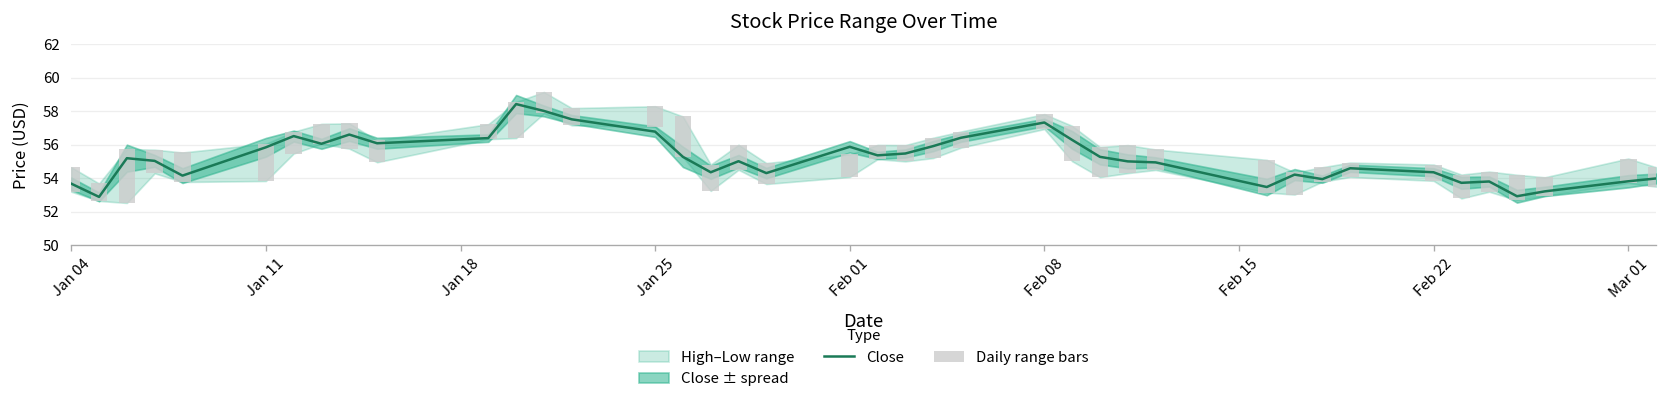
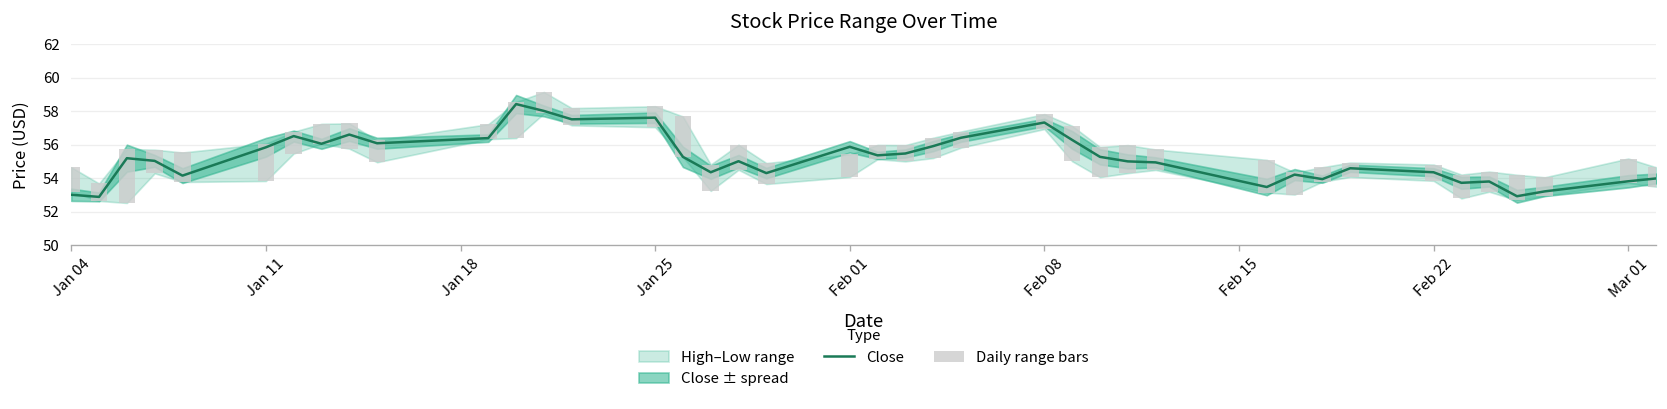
  {
    "Close": {
-     "Jan 04": 53.7,
+     "Jan 04": 53.0,
      "Jan 11": 55.8,
-     "Jan 25": 56.8,
+     "Jan 25": 57.6,
      "Feb 01": 55.9,
      "Feb 08": 57.3,
      "Feb 22": 54.4,
      "Mar 01": 53.8
    }
  }
